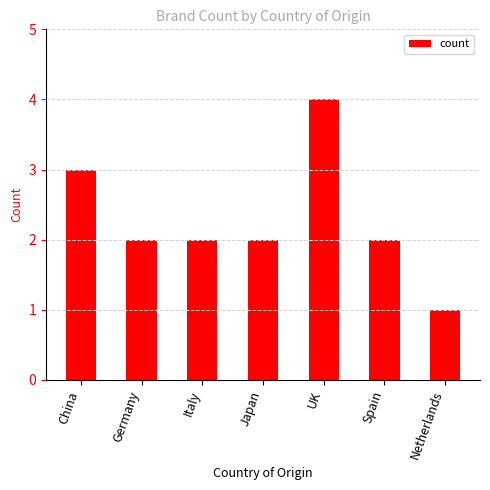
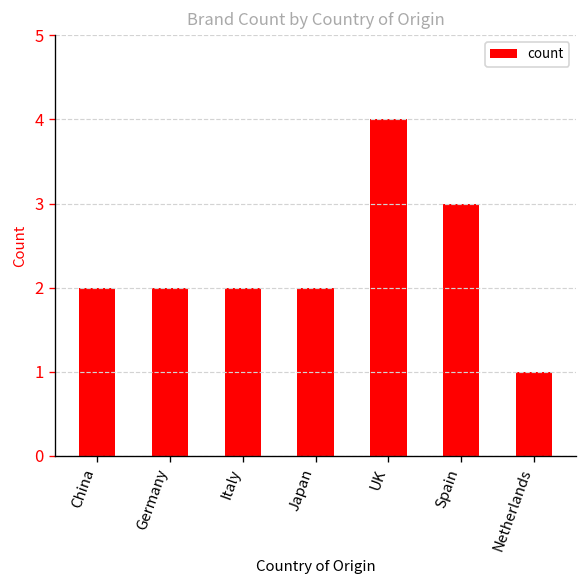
  {
-   "China": 3,
+   "China": 2,
    "Germany": 2,
    "Italy": 2,
    "Japan": 2,
    "UK": 4,
-   "Spain": 2,
+   "Spain": 3,
    "Netherlands": 1
  }
